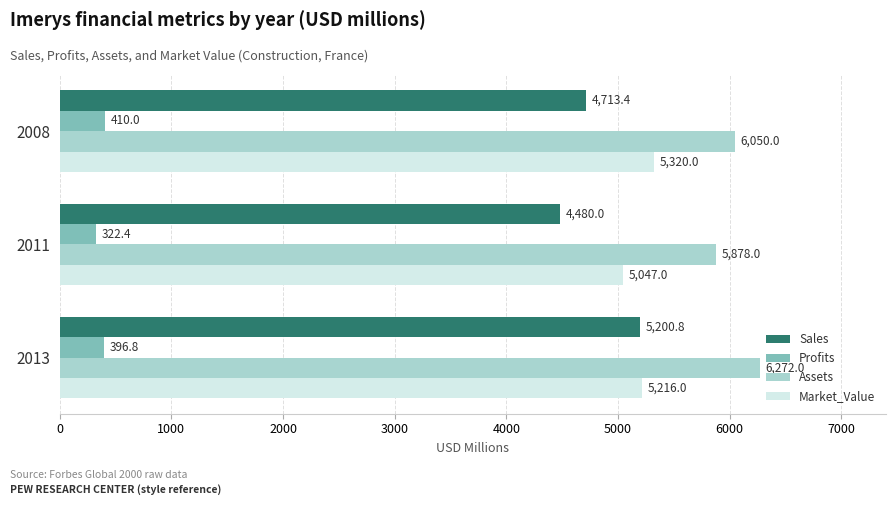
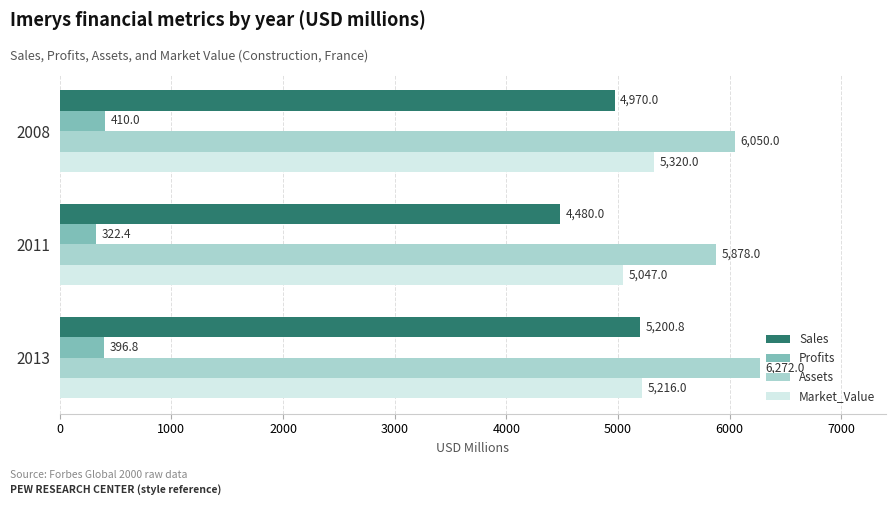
  {
    "Sales": {
-     "2008": "4,713.4",
+     "2008": "4,970.0",
      "2011": "4,480.0",
      "2013": "5,200.8"
    }
  }
